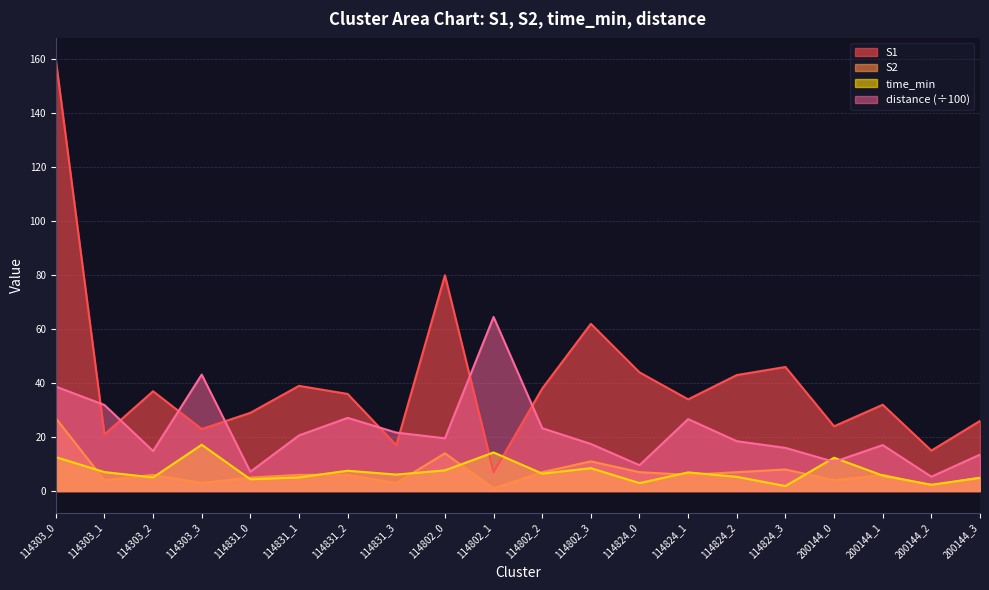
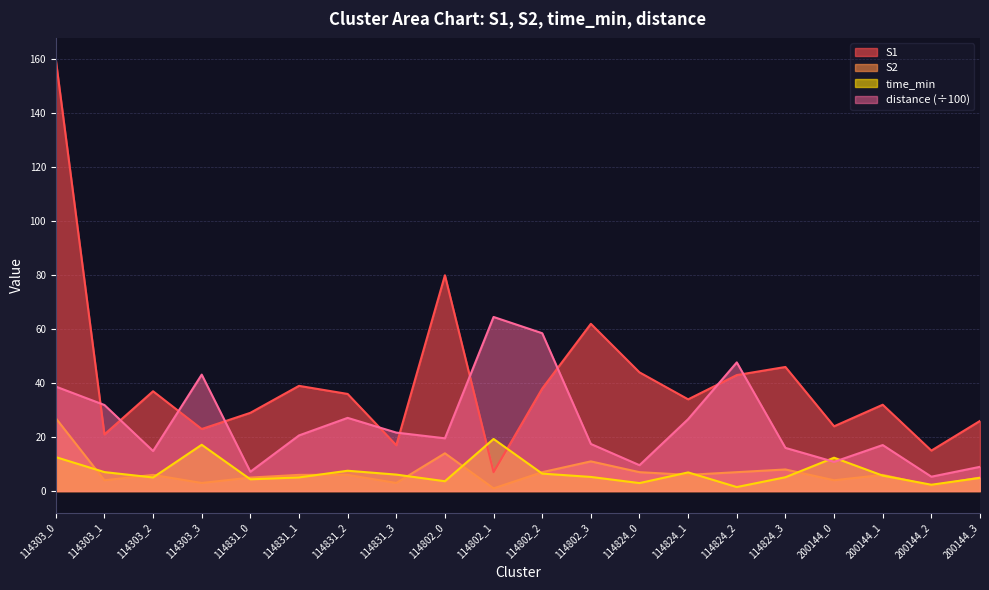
  {
    "time_min": {
      "114303_0": 13,
      "114303_1": 7,
      "114303_2": 5,
      "114303_3": 17,
      "114831_2": 8,
      "114831_3": 6,
-     "114802_0": 8,
-     "114802_1": 14,
-     "114802_3": 8,
+     "114802_0": 4,
+     "114802_1": 19,
+     "114802_3": 5,
      "114824_0": 3,
-     "114824_2": 5,
-     "114824_3": 2,
+     "114824_2": 1,
+     "114824_3": 5,
      "200144_0": 12
    },
    "distance (÷100)": {
      "114303_0": 39,
      "114303_1": 32,
      "114303_2": 15,
      "114303_3": 43,
      "114831_0": 7,
      "114831_1": 21,
      "114831_2": 27,
      "114831_3": 22,
      "114802_0": 20,
      "114802_1": 65,
-     "114802_2": 23,
+     "114802_2": 59,
      "114802_3": 17,
      "114824_0": 10,
      "114824_1": 27,
-     "114824_2": 18,
+     "114824_2": 48,
      "114824_3": 16,
      "200144_0": 11,
      "200144_1": 17,
      "200144_2": 5,
-     "200144_3": 14
+     "200144_3": 9
    }
  }
